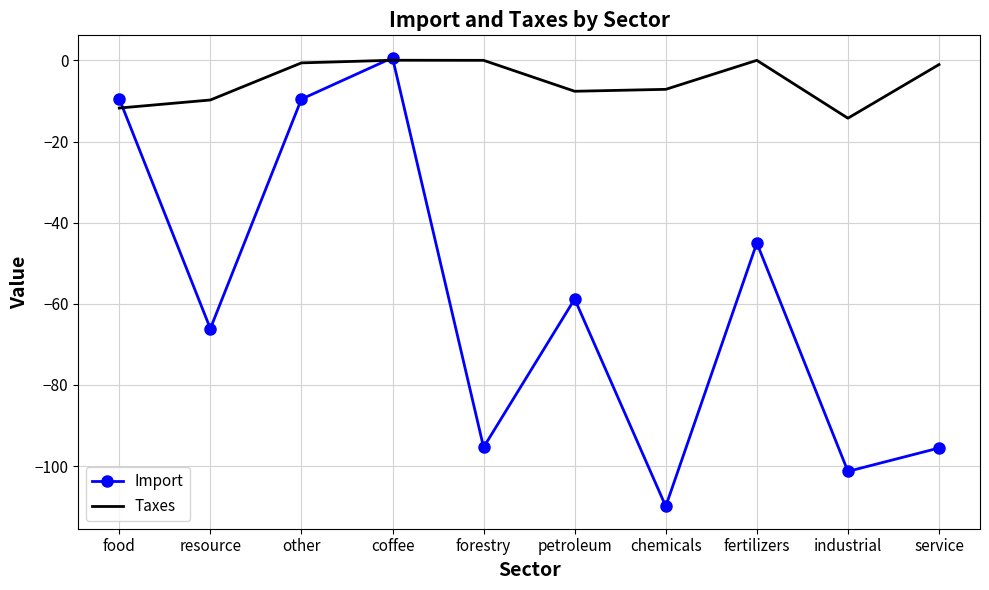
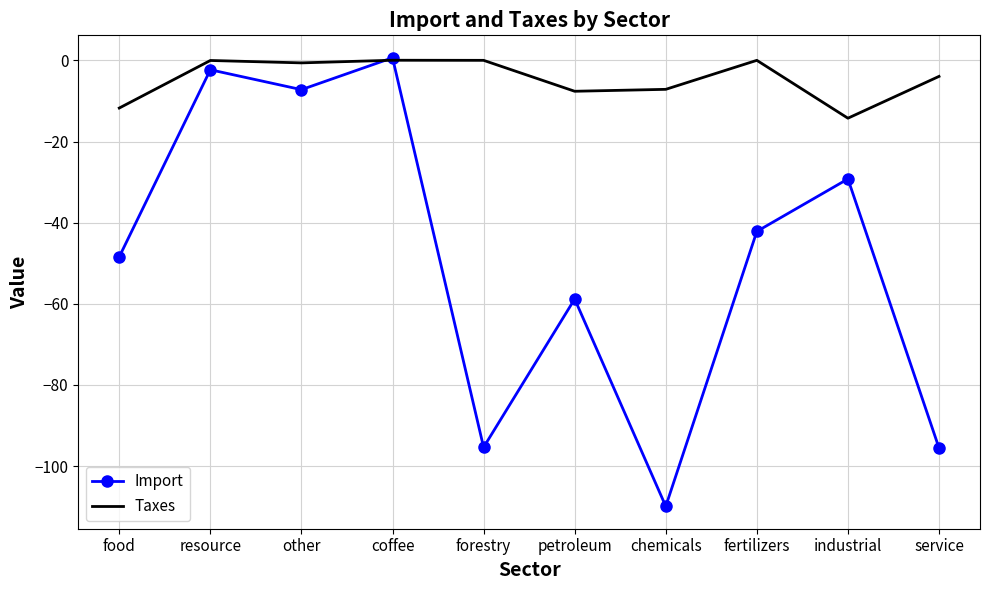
  {
    "Import": {
-     "food": -9,
-     "resource": -66,
-     "other": -10,
+     "food": -48,
+     "resource": -2,
+     "other": -7,
      "forestry": -95,
      "petroleum": -59,
      "chemicals": -110,
-     "fertilizers": -45,
-     "industrial": -101,
+     "fertilizers": -42,
+     "industrial": -29,
      "service": -96
    },
    "Taxes": {
      "food": -12,
-     "resource": -10,
+     "resource": 0,
      "other": -1,
      "forestry": 0,
      "petroleum": -8,
      "chemicals": -7,
      "fertilizers": 0,
      "industrial": -14,
-     "service": -1
+     "service": -4
    }
  }
